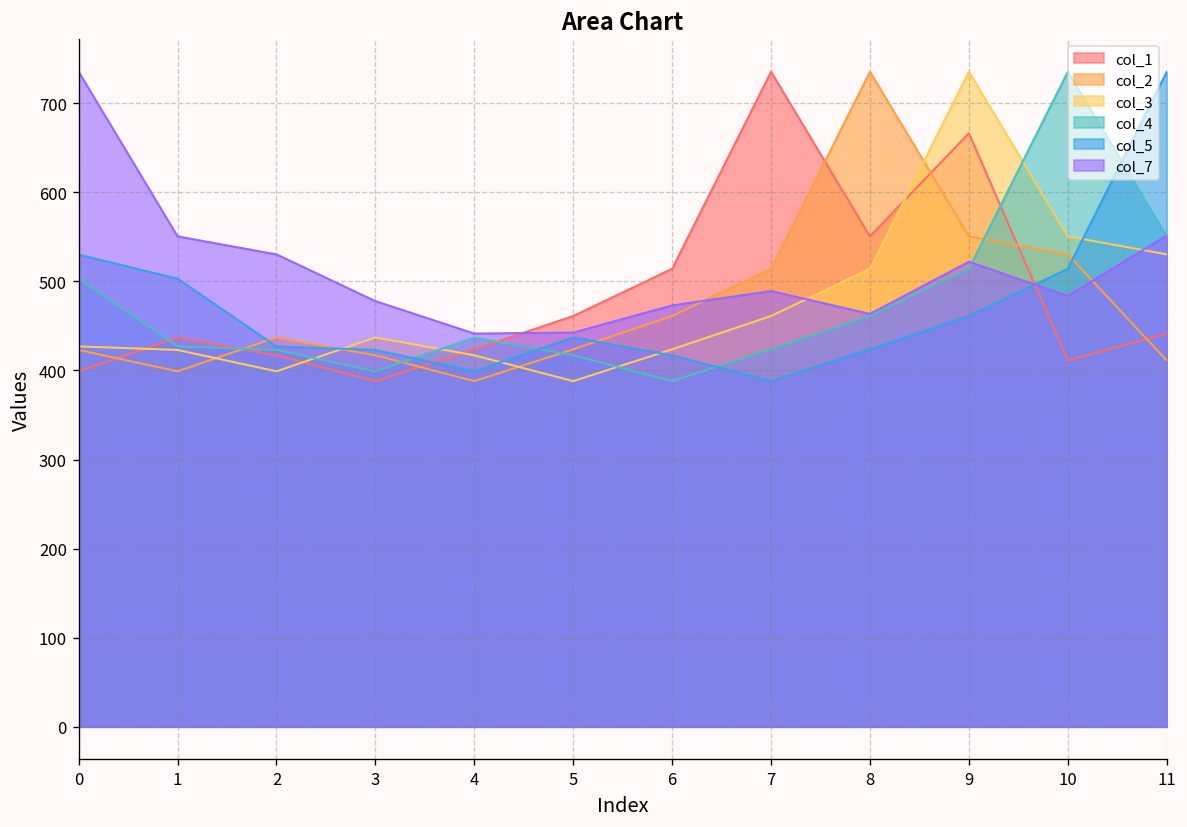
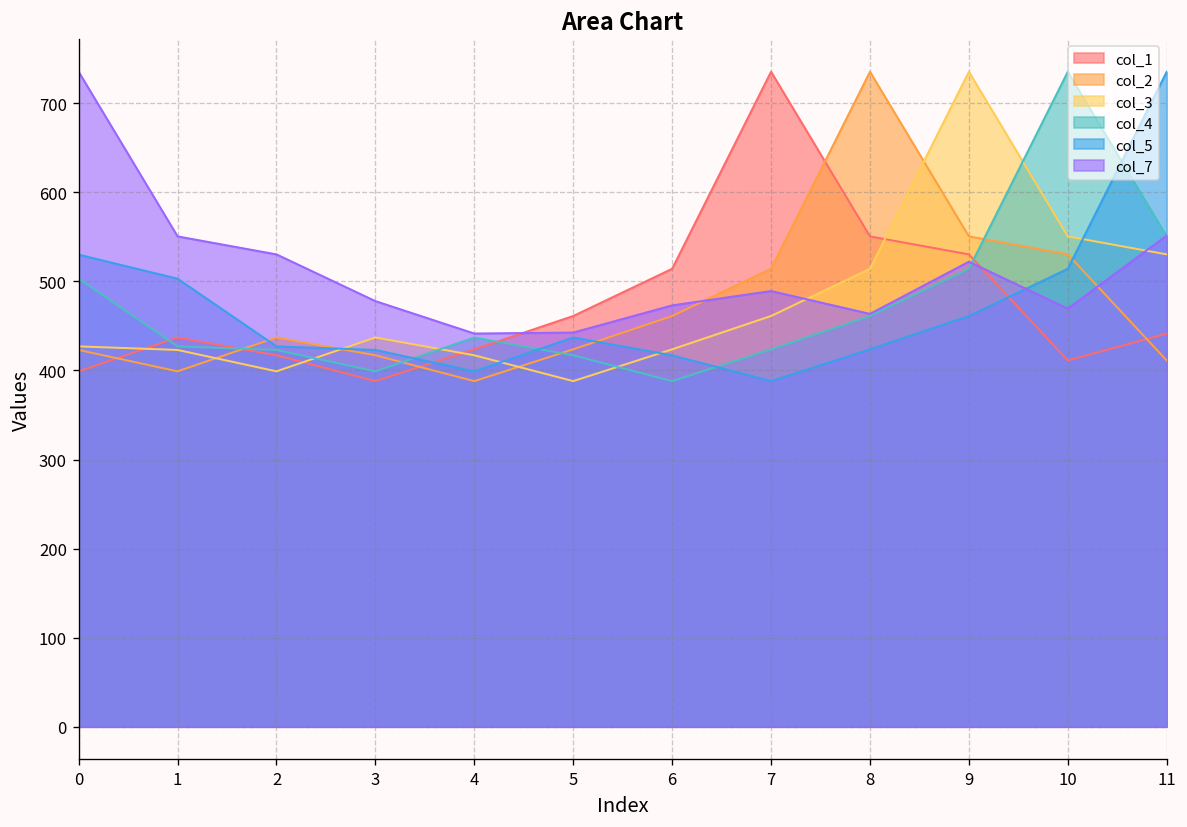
  {
    "col_1": {
      "0": 400,
      "1": 440,
      "2": 420,
      "3": 390,
      "4": 420,
      "5": 460,
      "6": 510,
      "7": 740,
      "8": 550,
-     "9": 670,
+     "9": 530,
      "10": 410,
      "11": 440
    },
    "col_7": {
      "0": 740,
      "1": 550,
      "2": 530,
      "3": 480,
      "4": 440,
      "5": 440,
      "6": 470,
      "7": 490,
      "9": 520,
-     "10": 480
+     "10": 470
    }
  }
